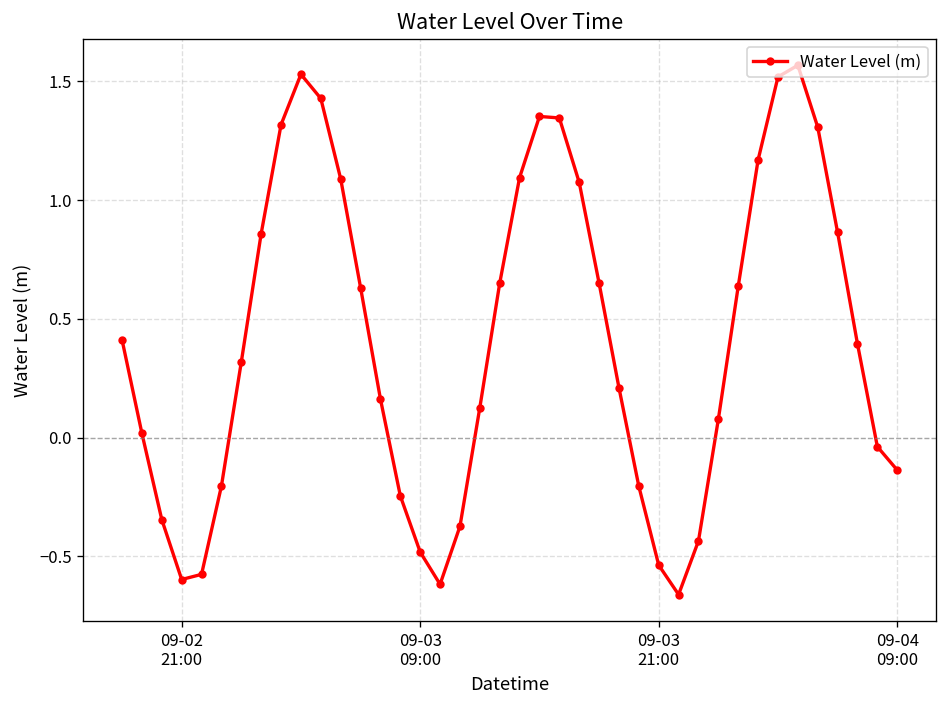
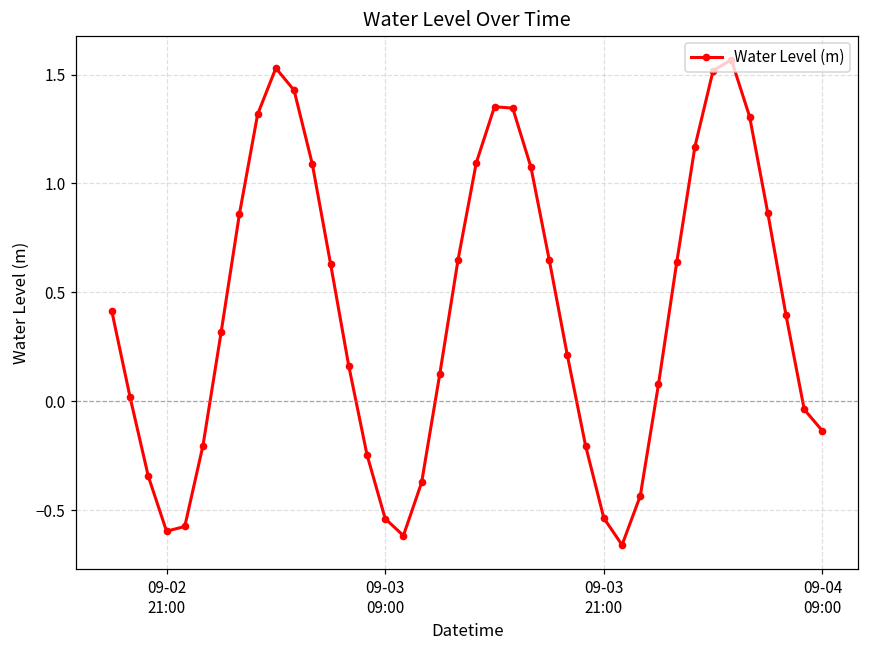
  {
    "09-02 21:00": -0.60,
-   "09-03 09:00": -0.48,
+   "09-03 09:00": -0.54,
    "09-03 21:00": -0.54,
    "09-04 09:00": -0.14
  }
